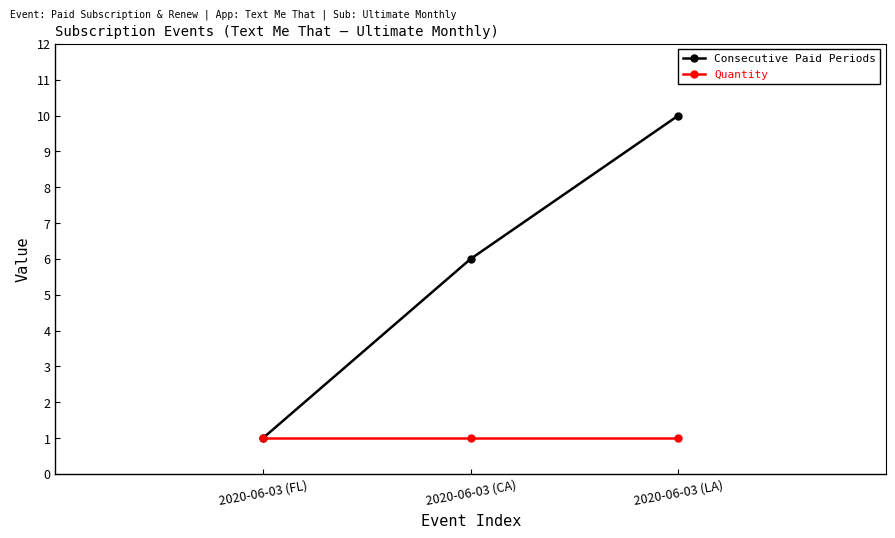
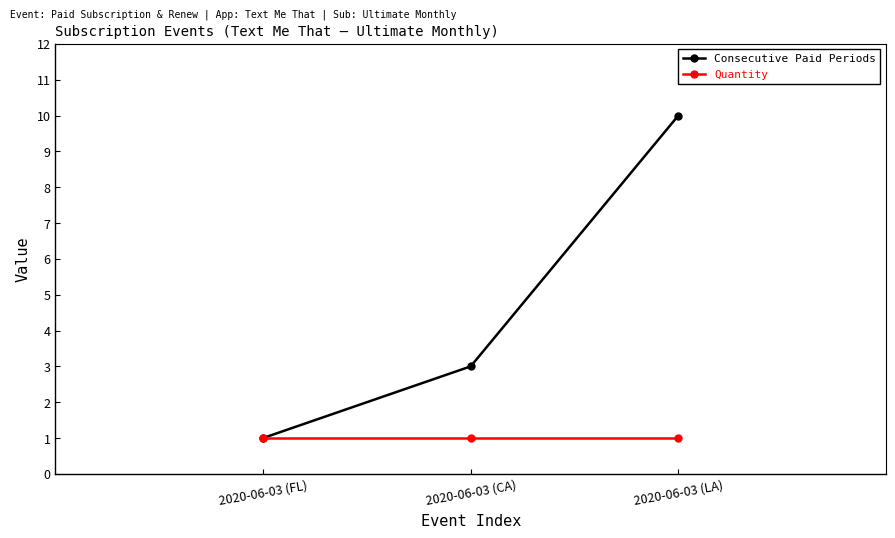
  {
    "Consecutive Paid Periods": {
-     "2020-06-03 (CA)": 6,
+     "2020-06-03 (CA)": 3,
      "2020-06-03 (LA)": 10
    },
    "Quantity": {
      "2020-06-03 (CA)": 1,
      "2020-06-03 (LA)": 1
    }
  }
